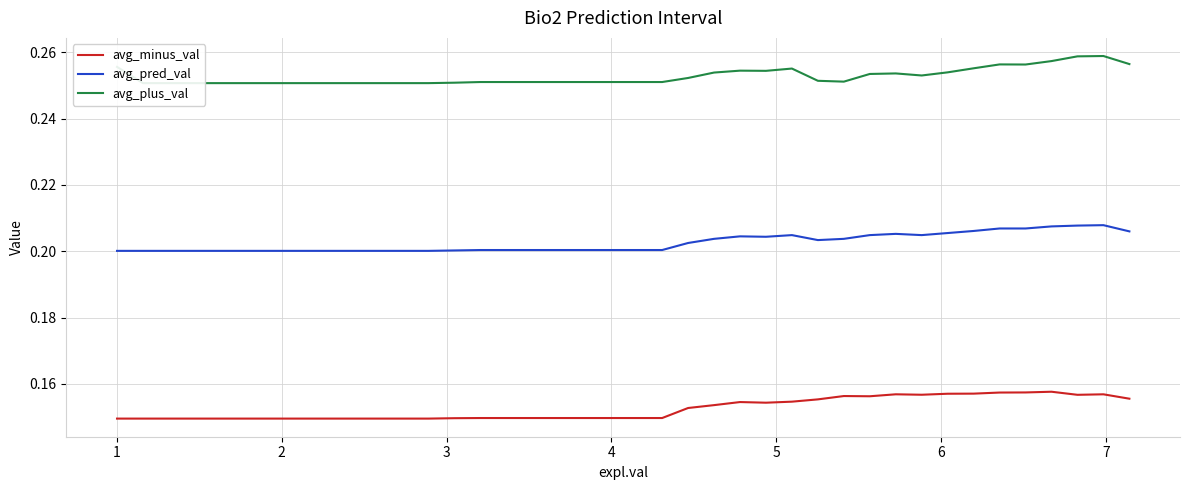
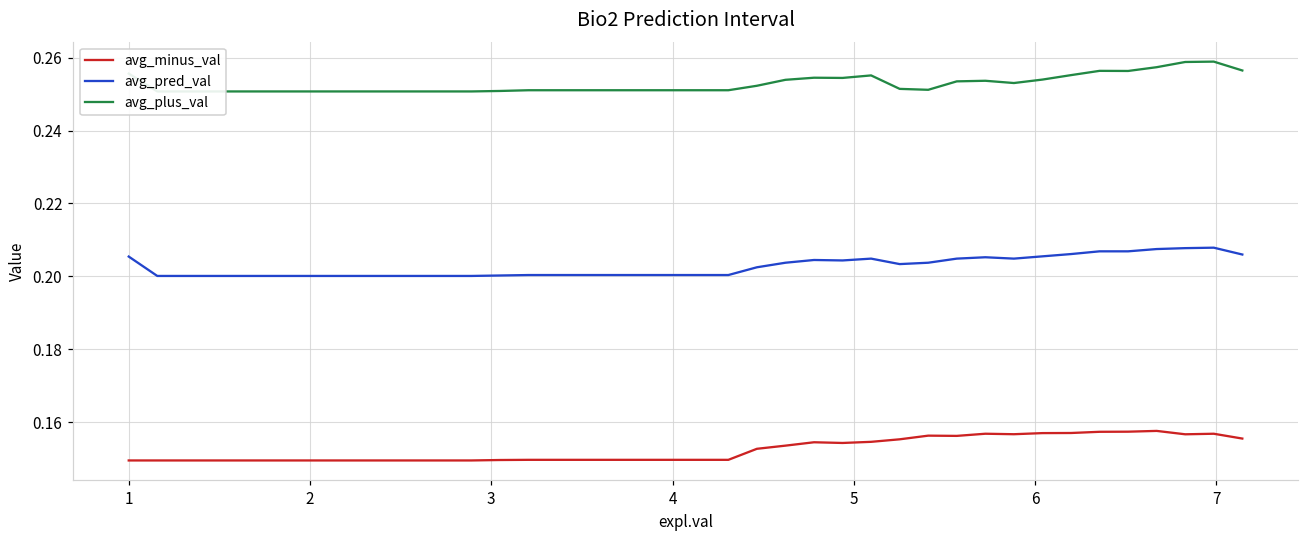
  {
    "avg_minus_val": {
      "1": 0.150
    },
    "avg_pred_val": {
-     "1": 0.200
+     "1": 0.205
    }
  }
